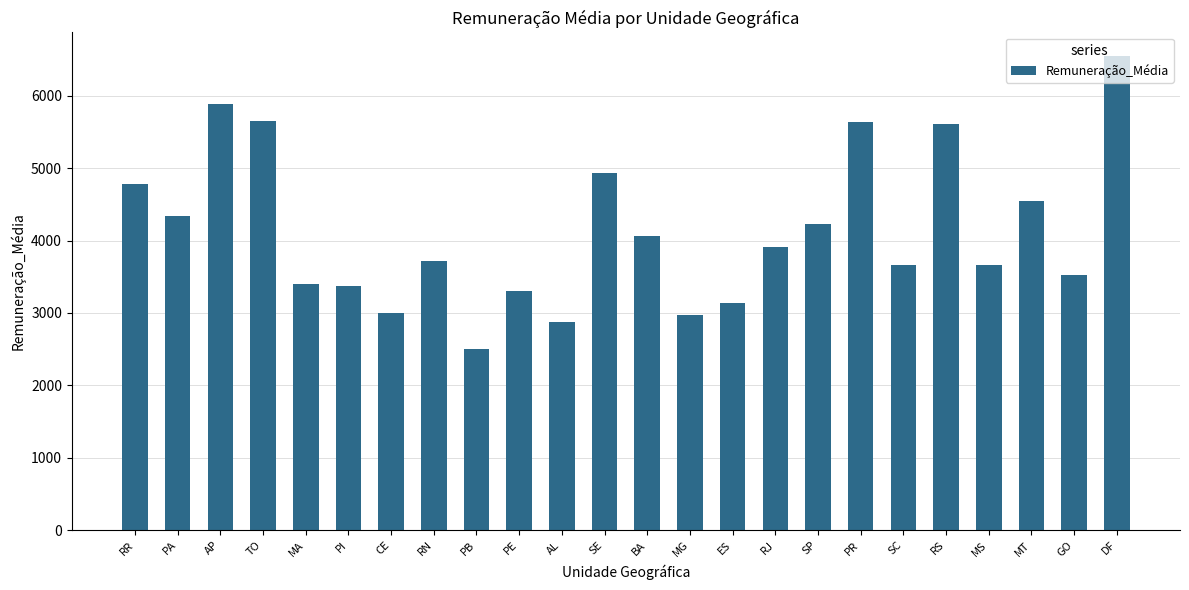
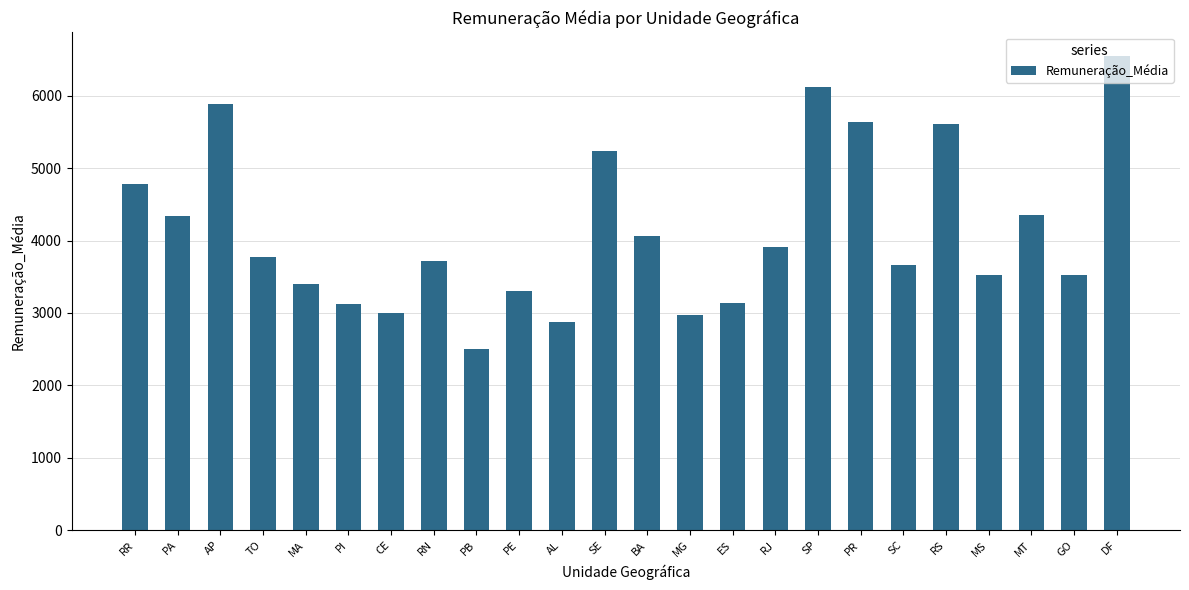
  {
    "RR": 4800,
    "PA": 4300,
    "AP": 5900,
-   "TO": 5600,
+   "TO": 3800,
    "MA": 3400,
-   "PI": 3400,
+   "PI": 3100,
    "CE": 3000,
    "RN": 3700,
    "PB": 2500,
    "PE": 3300,
    "AL": 2900,
-   "SE": 4900,
+   "SE": 5200,
    "BA": 4100,
    "MG": 3000,
    "ES": 3100,
    "RJ": 3900,
-   "SP": 4200,
+   "SP": 6100,
    "PR": 5600,
    "SC": 3700,
    "RS": 5600,
-   "MS": 3700,
-   "MT": 4500,
+   "MS": 3500,
+   "MT": 4300,
    "GO": 3500
  }
